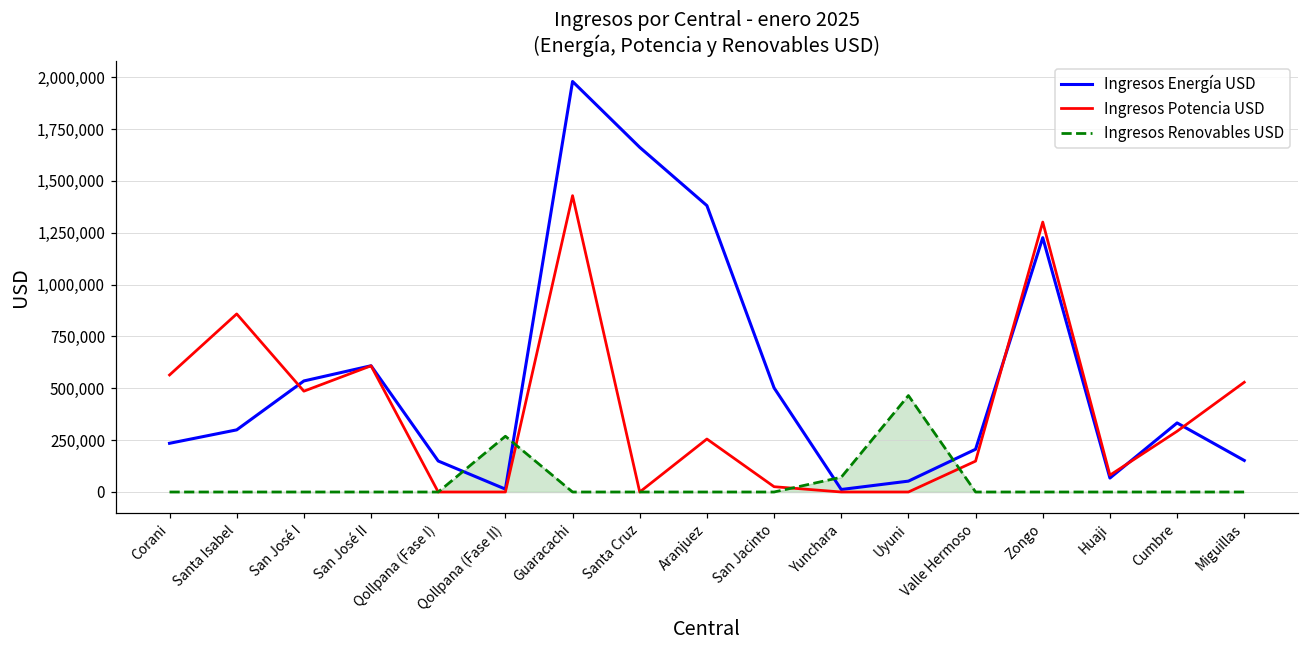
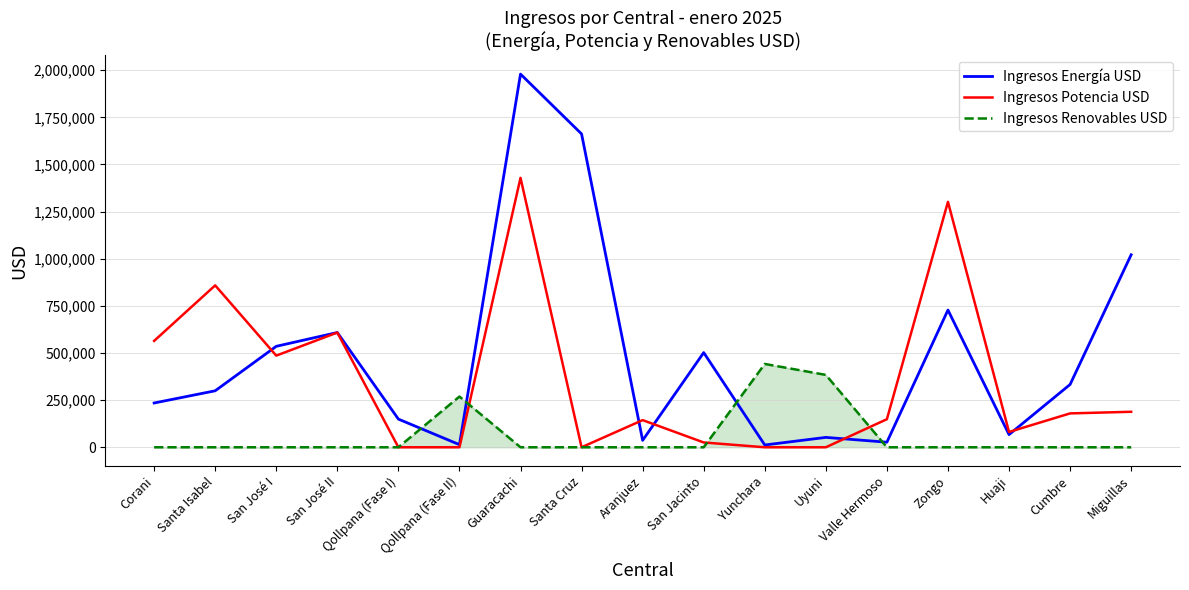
  {
    "Ingresos Energía USD": {
      "Corani": "230,000",
      "Santa Isabel": "300,000",
      "San José I": "540,000",
      "Qollpana (Fase I)": "150,000",
      "Qollpana (Fase II)": "10,000",
      "Guaracachi": "1,980,000",
      "Santa Cruz": "1,660,000",
-     "Aranjuez": "1,380,000",
+     "Aranjuez": "40,000",
      "San Jacinto": "500,000",
      "Uyuni": "50,000",
-     "Valle Hermoso": "210,000",
-     "Zongo": "1,230,000",
+     "Valle Hermoso": "30,000",
+     "Zongo": "730,000",
      "Huaji": "70,000",
      "Cumbre": "330,000",
-     "Miguillas": "150,000"
+     "Miguillas": "1,020,000"
    },
    "Ingresos Potencia USD": {
      "Corani": "560,000",
      "Santa Isabel": "860,000",
      "San José I": "490,000",
      "Qollpana (Fase II)": "0",
      "Guaracachi": "1,430,000",
-     "Aranjuez": "260,000",
+     "Aranjuez": "140,000",
      "San Jacinto": "30,000",
      "Uyuni": "0",
      "Valle Hermoso": "150,000",
      "Zongo": "1,300,000",
      "Huaji": "80,000",
-     "Cumbre": "290,000",
-     "Miguillas": "530,000"
+     "Cumbre": "180,000",
+     "Miguillas": "190,000"
    },
    "Ingresos Renovables USD": {
      "Corani": "0",
      "Santa Isabel": "0",
      "San José I": "0",
      "San José II": "0",
      "Qollpana (Fase II)": "270,000",
      "Guaracachi": "0",
      "Aranjuez": "0",
      "San Jacinto": "0",
-     "Yunchara": "70,000",
-     "Uyuni": "470,000",
+     "Yunchara": "440,000",
+     "Uyuni": "380,000",
      "Valle Hermoso": "0",
      "Zongo": "0",
      "Huaji": "0",
      "Cumbre": "0",
      "Miguillas": "0"
    }
  }
